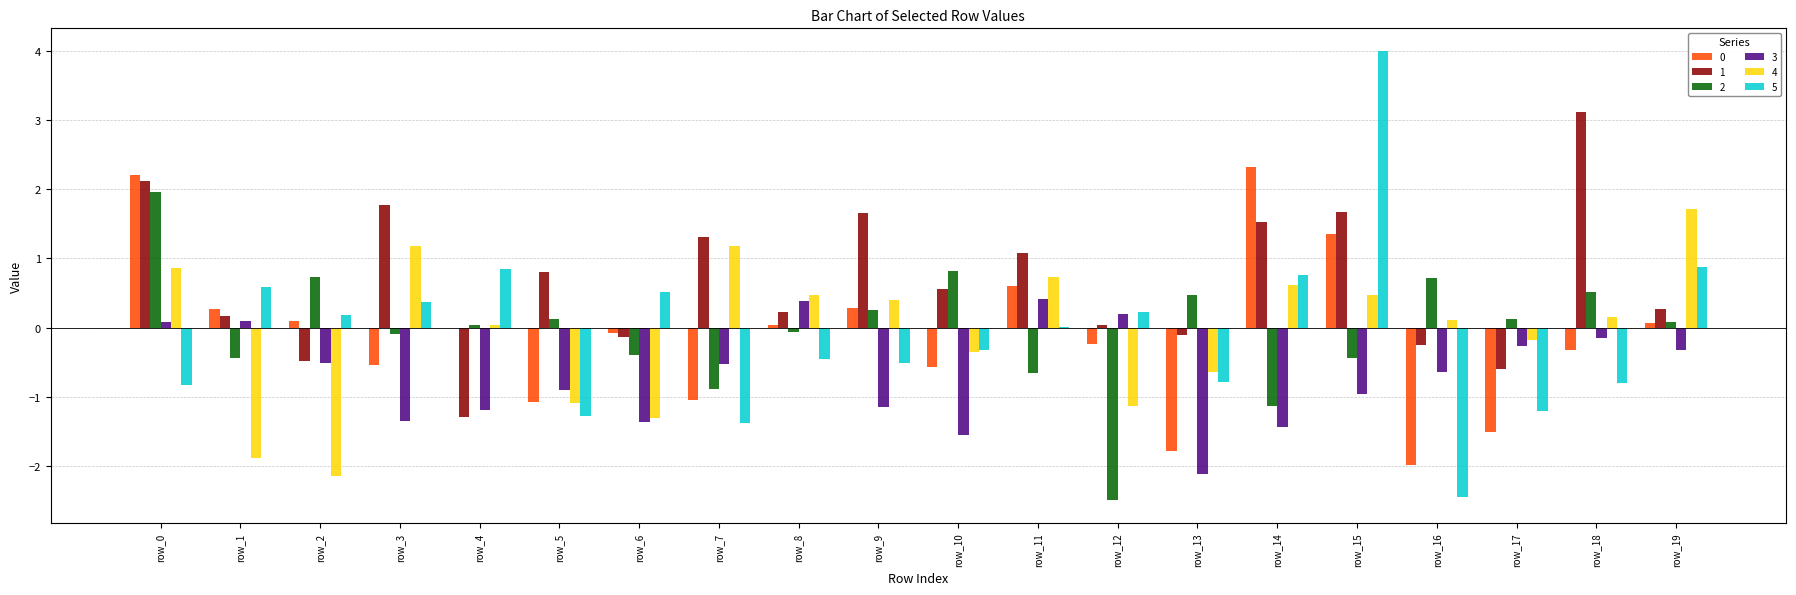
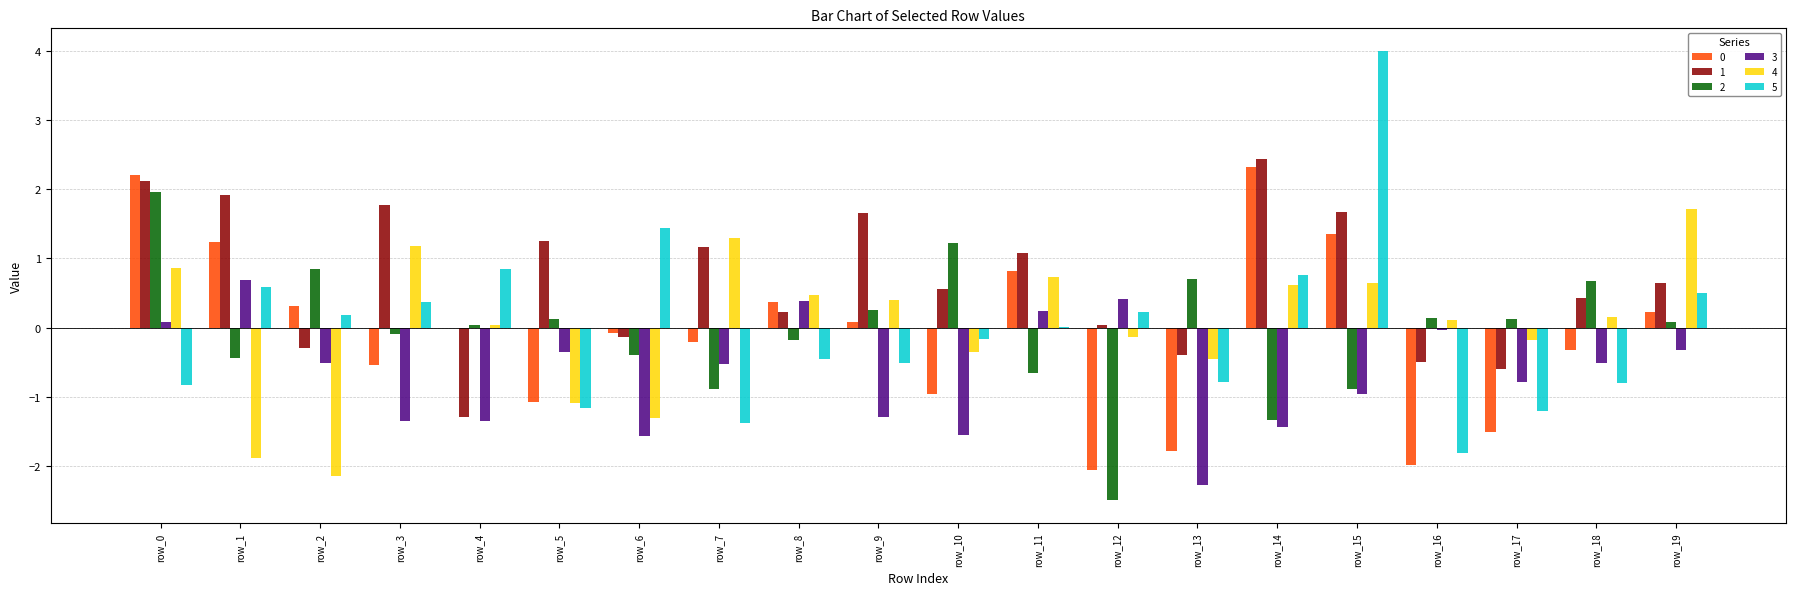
  {
    "0": {
      "row_0": 2.2,
-     "row_1": 0.3,
-     "row_2": 0.1,
+     "row_1": 1.2,
+     "row_2": 0.3,
      "row_3": -0.5,
      "row_5": -1.1,
      "row_6": -0.1,
-     "row_7": -1.1,
-     "row_8": 0.0,
-     "row_9": 0.3,
-     "row_10": -0.6,
-     "row_11": 0.6,
-     "row_12": -0.2,
+     "row_7": -0.2,
+     "row_8": 0.4,
+     "row_9": 0.1,
+     "row_10": -1.0,
+     "row_11": 0.8,
+     "row_12": -2.1,
      "row_13": -1.8,
      "row_14": 2.3,
      "row_15": 1.3,
      "row_16": -2.0,
      "row_17": -1.5,
      "row_18": -0.3,
-     "row_19": 0.1
+     "row_19": 0.2
    },
    "1": {
      "row_0": 2.1,
-     "row_1": 0.2,
-     "row_2": -0.5,
+     "row_1": 1.9,
+     "row_2": -0.3,
      "row_3": 1.8,
      "row_4": -1.3,
-     "row_5": 0.8,
+     "row_5": 1.3,
      "row_6": -0.1,
-     "row_7": 1.3,
+     "row_7": 1.2,
      "row_8": 0.2,
      "row_9": 1.7,
      "row_10": 0.6,
      "row_11": 1.1,
-     "row_13": -0.1,
-     "row_14": 1.5,
+     "row_13": -0.4,
+     "row_14": 2.4,
      "row_15": 1.7,
-     "row_16": -0.3,
+     "row_16": -0.5,
      "row_17": -0.6,
-     "row_18": 3.1,
-     "row_19": 0.3
+     "row_18": 0.4,
+     "row_19": 0.7
    },
    "2": {
      "row_0": 2.0,
      "row_1": -0.4,
-     "row_2": 0.7,
+     "row_2": 0.9,
      "row_3": -0.1,
      "row_4": 0.0,
      "row_5": 0.1,
      "row_6": -0.4,
      "row_7": -0.9,
-     "row_8": -0.1,
+     "row_8": -0.2,
      "row_9": 0.3,
-     "row_10": 0.8,
+     "row_10": 1.2,
      "row_11": -0.7,
      "row_12": -2.5,
-     "row_13": 0.5,
-     "row_14": -1.1,
-     "row_15": -0.4,
-     "row_16": 0.7,
+     "row_13": 0.7,
+     "row_14": -1.3,
+     "row_15": -0.9,
+     "row_16": 0.1,
      "row_17": 0.1,
-     "row_18": 0.5,
+     "row_18": 0.7,
      "row_19": 0.1
    },
    "3": {
      "row_0": 0.1,
-     "row_1": 0.1,
+     "row_1": 0.7,
      "row_2": -0.5,
      "row_3": -1.4,
-     "row_4": -1.2,
-     "row_5": -0.9,
-     "row_6": -1.4,
+     "row_4": -1.4,
+     "row_5": -0.3,
+     "row_6": -1.6,
      "row_7": -0.5,
      "row_8": 0.4,
-     "row_9": -1.2,
+     "row_9": -1.3,
      "row_10": -1.6,
-     "row_11": 0.4,
-     "row_12": 0.2,
-     "row_13": -2.1,
+     "row_11": 0.2,
+     "row_12": 0.4,
+     "row_13": -2.3,
      "row_14": -1.4,
      "row_15": -1.0,
-     "row_16": -0.6,
-     "row_17": -0.3,
-     "row_18": -0.1,
+     "row_16": 0.0,
+     "row_17": -0.8,
+     "row_18": -0.5,
      "row_19": -0.3
    },
    "4": {
      "row_0": 0.9,
      "row_1": -1.9,
      "row_2": -2.1,
      "row_3": 1.2,
      "row_4": 0.0,
      "row_5": -1.1,
      "row_6": -1.3,
-     "row_7": 1.2,
+     "row_7": 1.3,
      "row_8": 0.5,
      "row_9": 0.4,
      "row_10": -0.4,
      "row_11": 0.7,
-     "row_12": -1.1,
-     "row_13": -0.6,
+     "row_12": -0.1,
+     "row_13": -0.5,
      "row_14": 0.6,
-     "row_15": 0.5,
+     "row_15": 0.6,
      "row_16": 0.1,
      "row_17": -0.2,
      "row_18": 0.2,
      "row_19": 1.7
    },
    "5": {
      "row_0": -0.8,
      "row_1": 0.6,
      "row_2": 0.2,
      "row_3": 0.4,
      "row_4": 0.8,
-     "row_5": -1.3,
-     "row_6": 0.5,
+     "row_5": -1.2,
+     "row_6": 1.4,
      "row_7": -1.4,
      "row_8": -0.5,
      "row_9": -0.5,
-     "row_10": -0.3,
+     "row_10": -0.2,
      "row_12": 0.2,
      "row_13": -0.8,
      "row_14": 0.8,
      "row_15": 4.0,
-     "row_16": -2.5,
+     "row_16": -1.8,
      "row_17": -1.2,
      "row_18": -0.8,
-     "row_19": 0.9
+     "row_19": 0.5
    }
  }
